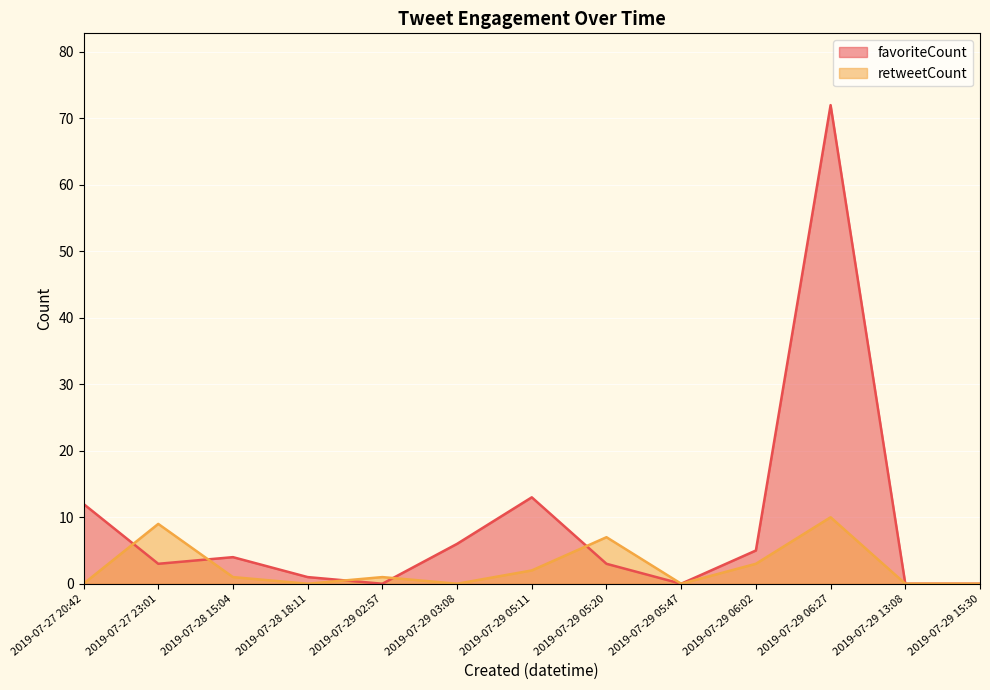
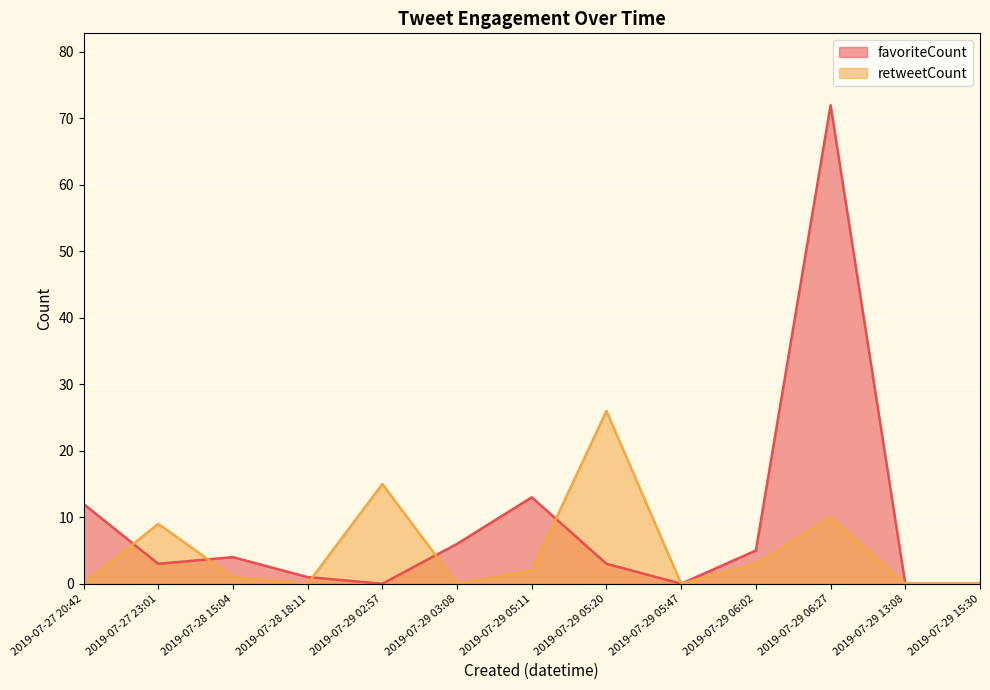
  {
    "favoriteCount": {
      "2019-07-27 20:42": 12,
      "2019-07-27 23:01": 3,
      "2019-07-28 15:04": 4,
      "2019-07-28 18:11": 1,
      "2019-07-29 02:57": 0,
      "2019-07-29 03:08": 6,
      "2019-07-29 05:11": 13,
      "2019-07-29 05:20": 3,
      "2019-07-29 06:02": 5,
      "2019-07-29 06:27": 72
    },
    "retweetCount": {
      "2019-07-27 20:42": 0,
      "2019-07-27 23:01": 9,
      "2019-07-28 15:04": 1,
      "2019-07-28 18:11": 0,
-     "2019-07-29 02:57": 1,
+     "2019-07-29 02:57": 15,
      "2019-07-29 03:08": 0,
      "2019-07-29 05:11": 2,
-     "2019-07-29 05:20": 7,
+     "2019-07-29 05:20": 26,
      "2019-07-29 06:02": 3,
      "2019-07-29 06:27": 10
    }
  }
